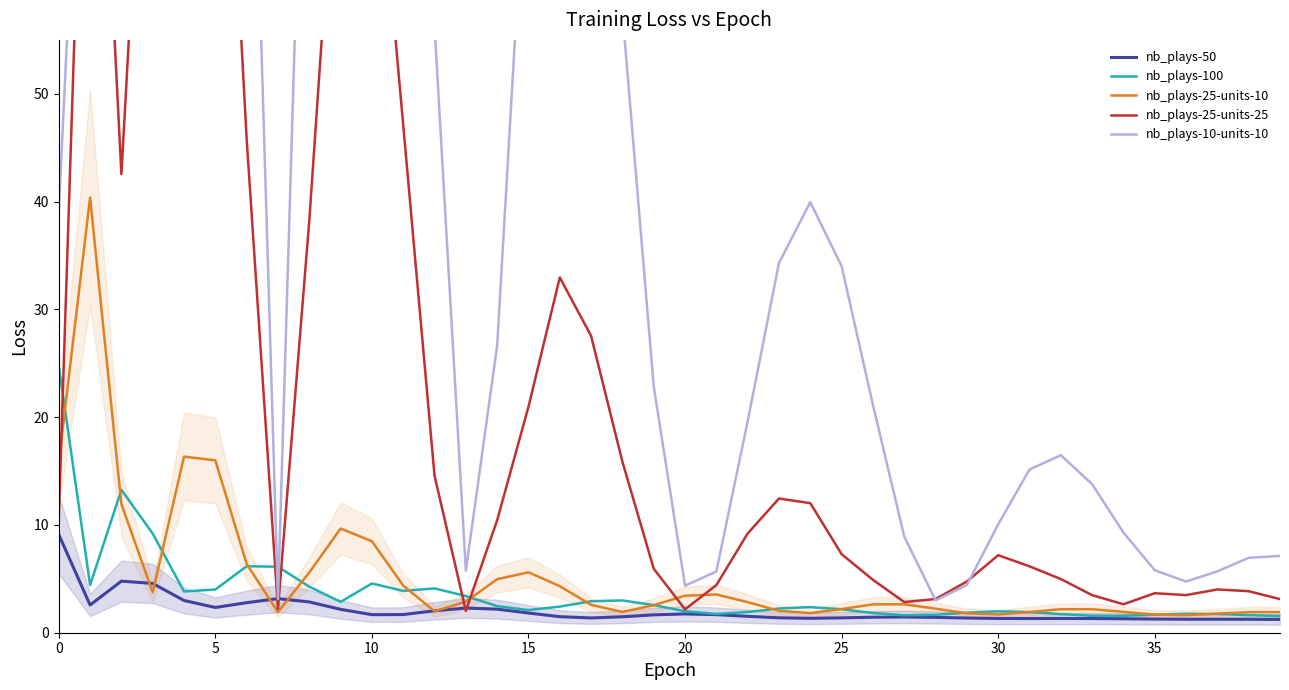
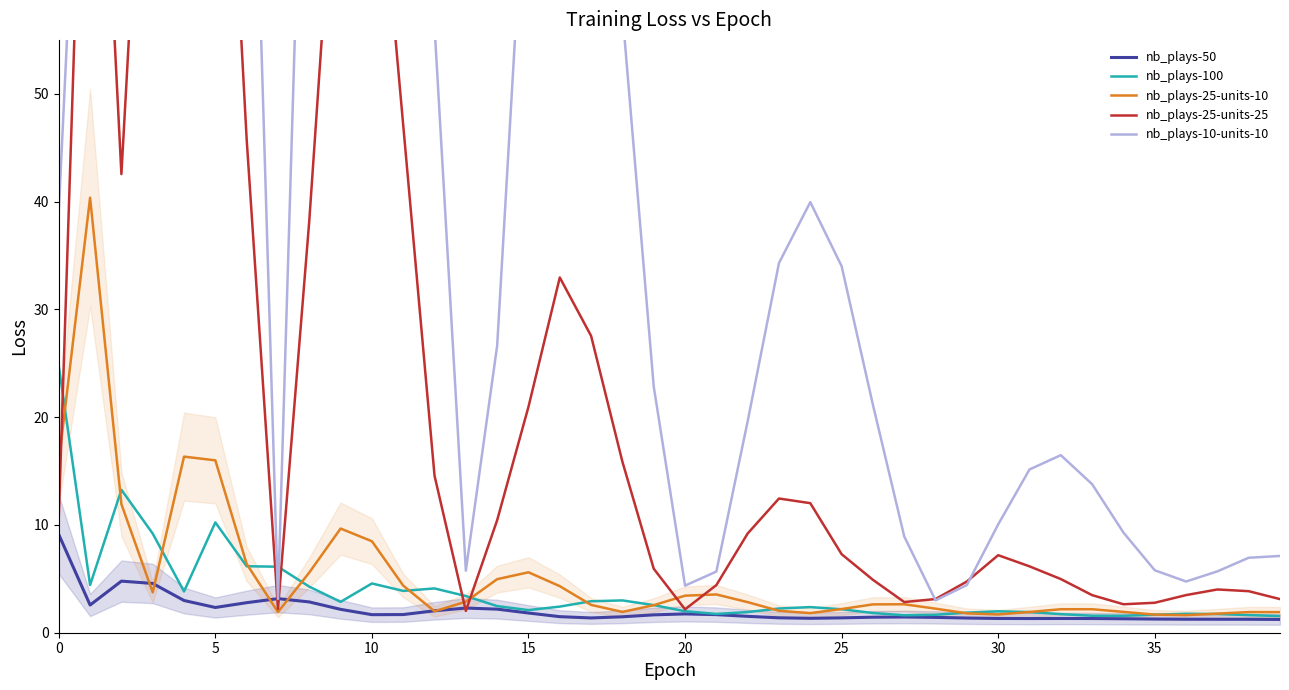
  {
    "nb_plays-100": {
      "0": 24.8,
-     "5": 4.0,
+     "5": 10.2,
      "10": 4.6,
      "15": 2.1
    },
    "nb_plays-25-units-25": {
      "0": 10.7,
      "15": 21.0,
      "25": 7.3,
      "30": 7.2,
-     "35": 3.7
+     "35": 2.8
    },
    "nb_plays-10-units-10": {
      "0": 39.1,
      "25": 34.0,
      "30": 10.0,
      "35": 5.8
    }
  }
